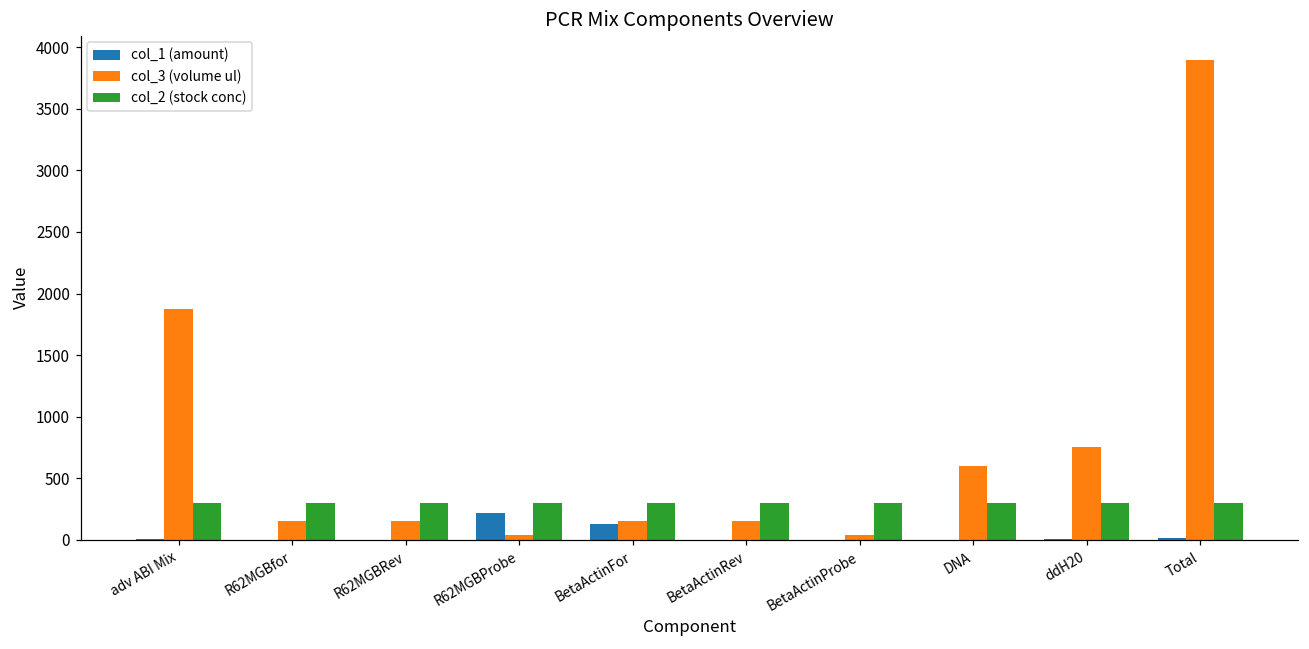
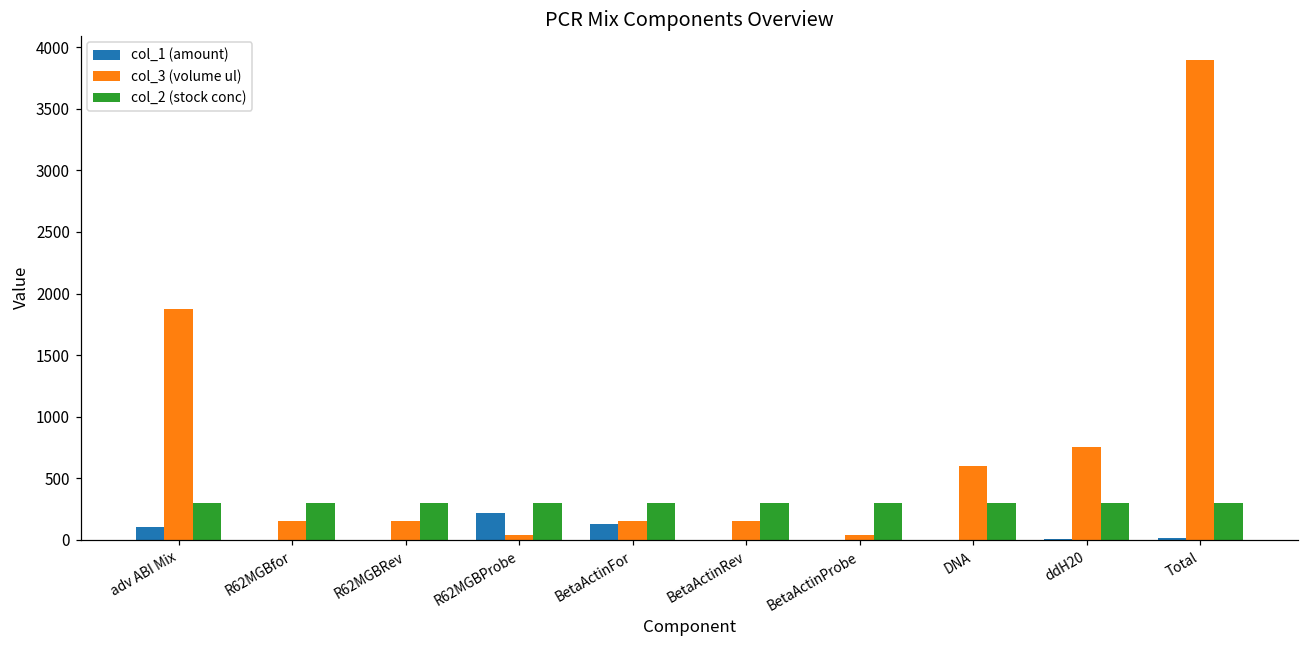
  {
    "col_1 (amount)": {
-     "adv ABI Mix": 10,
+     "adv ABI Mix": 110,
      "R62MGBProbe": 210,
      "BetaActinFor": 130
    },
    "col_3 (volume ul)": {
      "adv ABI Mix": 1880,
      "R62MGBfor": 150,
      "R62MGBRev": 150,
      "R62MGBProbe": 40,
      "BetaActinFor": 150,
      "BetaActinRev": 150,
      "BetaActinProbe": 40,
      "DNA": 600,
      "ddH20": 750,
      "Total": 3900
    },
    "col_2 (stock conc)": {
      "adv ABI Mix": 300,
      "R62MGBfor": 300,
      "R62MGBRev": 300,
      "R62MGBProbe": 300,
      "BetaActinFor": 300,
      "BetaActinRev": 300,
      "BetaActinProbe": 300,
      "DNA": 300,
      "ddH20": 300,
      "Total": 300
    }
  }
